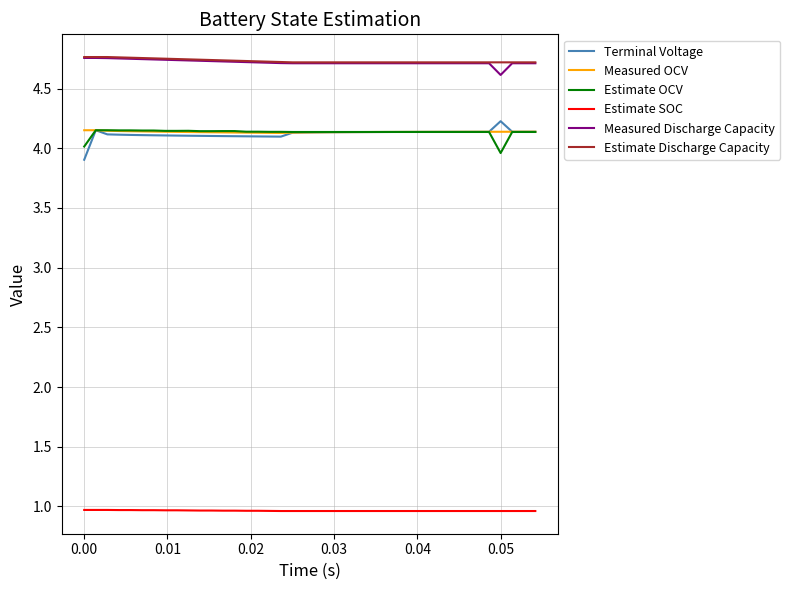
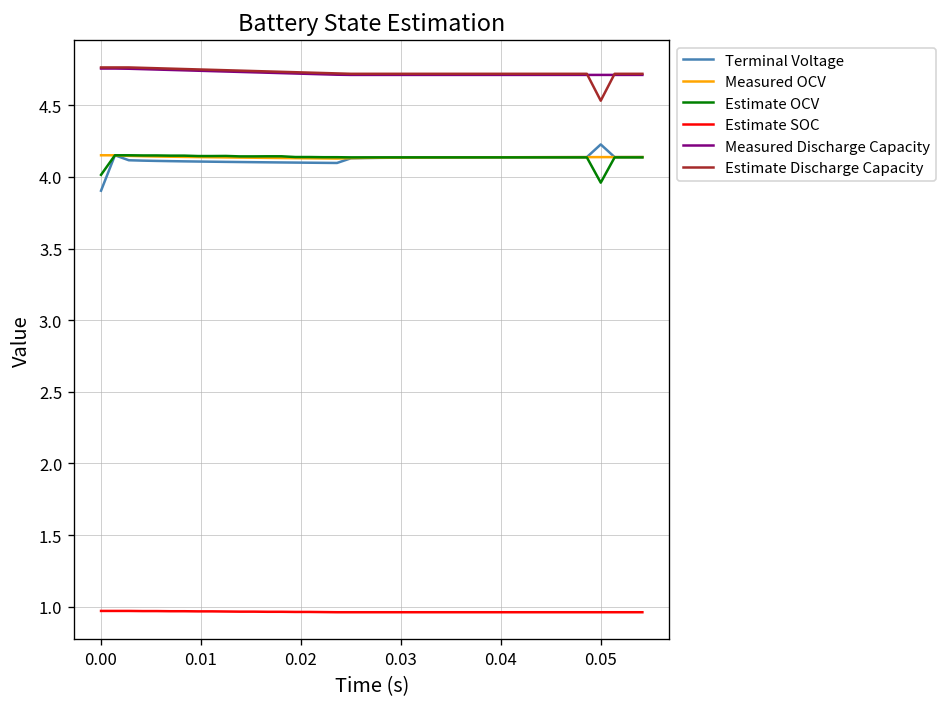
  {
    "Terminal Voltage": {
      "0.00": 3.90,
      "0.05": 4.23
    },
    "Measured OCV": {
      "0.00": 4.15,
      "0.05": 4.14
    },
    "Estimate OCV": {
      "0.00": 4.01,
      "0.05": 3.96
    },
    "Estimate SOC": {
      "0.00": 0.97,
      "0.05": 0.96
    },
    "Measured Discharge Capacity": {
-     "0.05": 4.61
+     "0.05": 4.71
    },
    "Estimate Discharge Capacity": {
-     "0.05": 4.72
+     "0.05": 4.53
    }
  }
